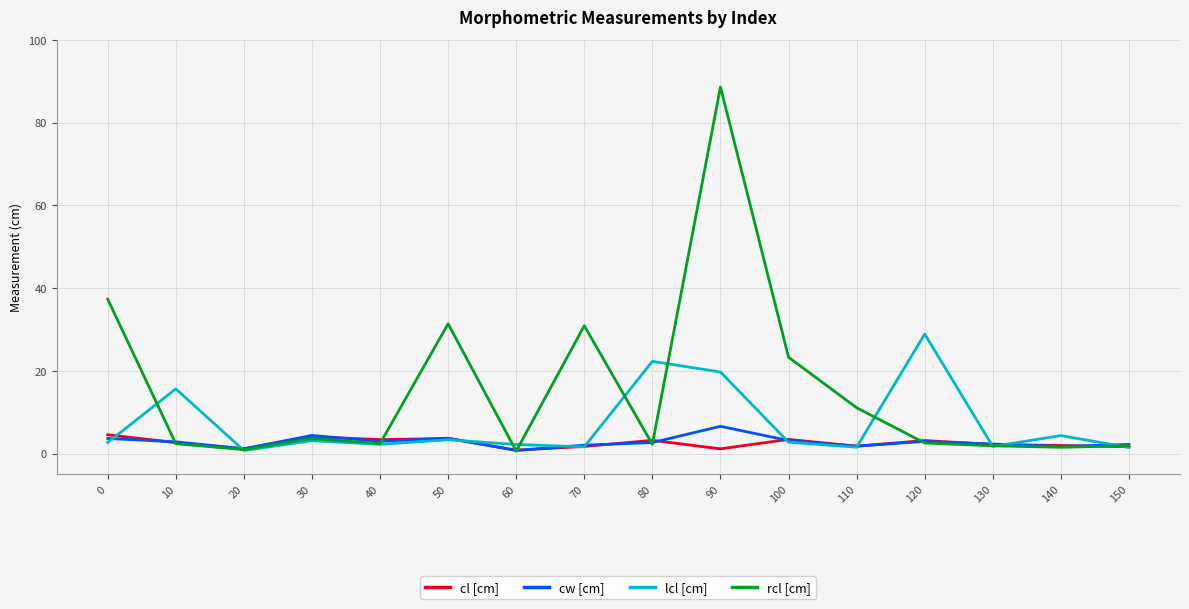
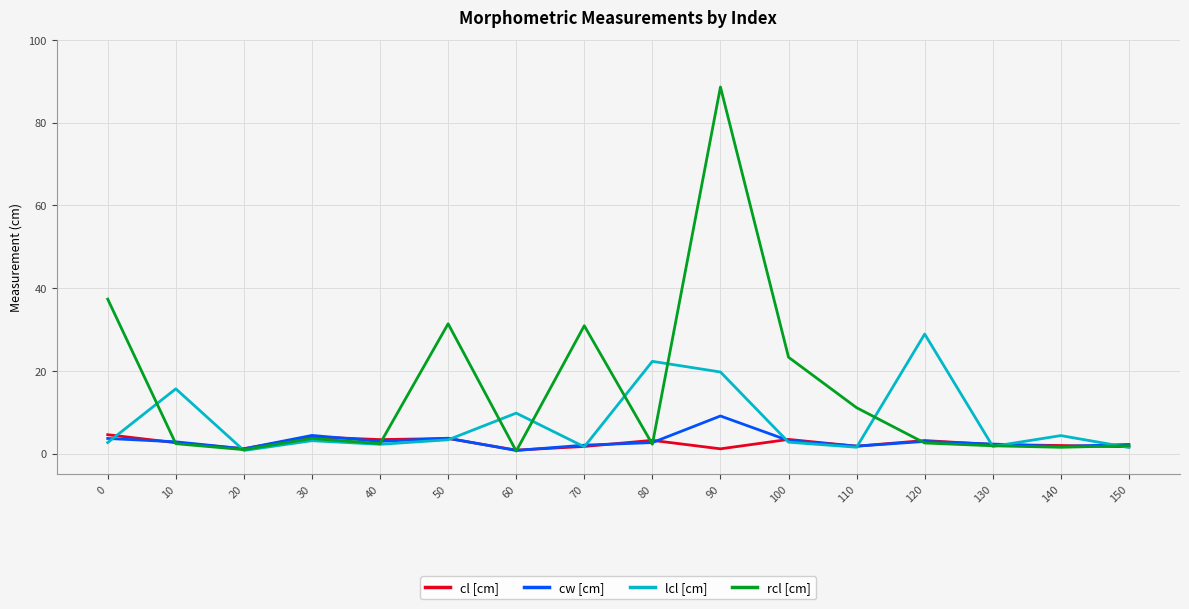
  {
    "cl [cm]": {
      "0": 5,
      "90": 1
    },
    "cw [cm]": {
      "0": 4,
-     "90": 7
+     "90": 9
    },
    "lcl [cm]": {
      "0": 3,
      "10": 16,
-     "60": 2,
+     "60": 10,
      "80": 22,
      "90": 20,
      "120": 29,
      "140": 4
    },
    "rcl [cm]": {
      "0": 37,
      "50": 31,
      "70": 31,
      "90": 89,
      "100": 23,
      "110": 11
    }
  }
